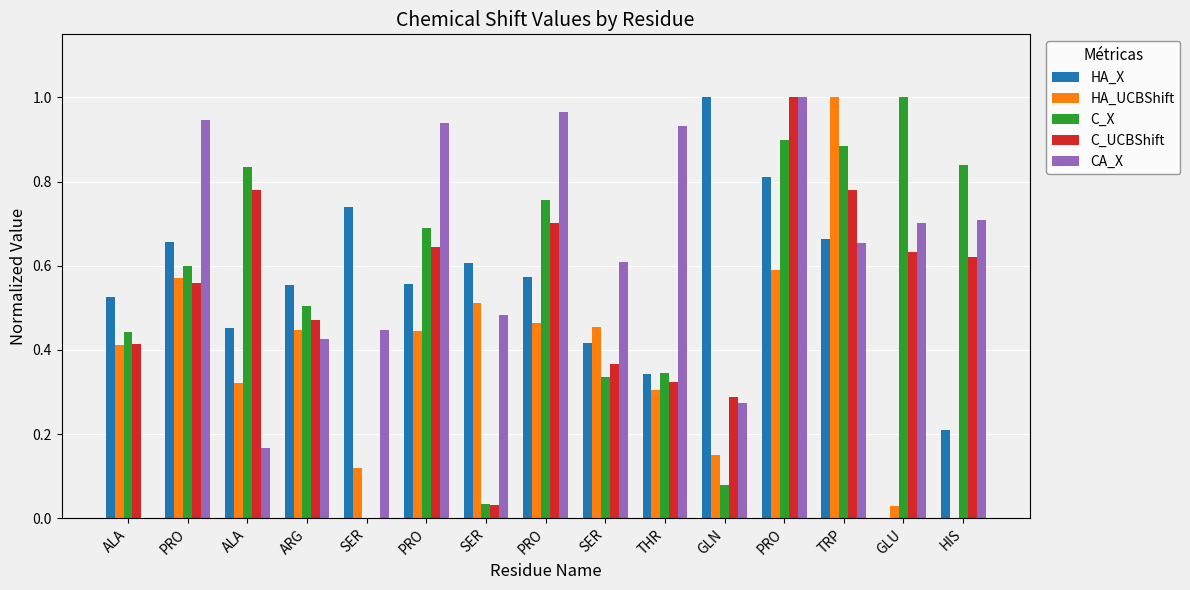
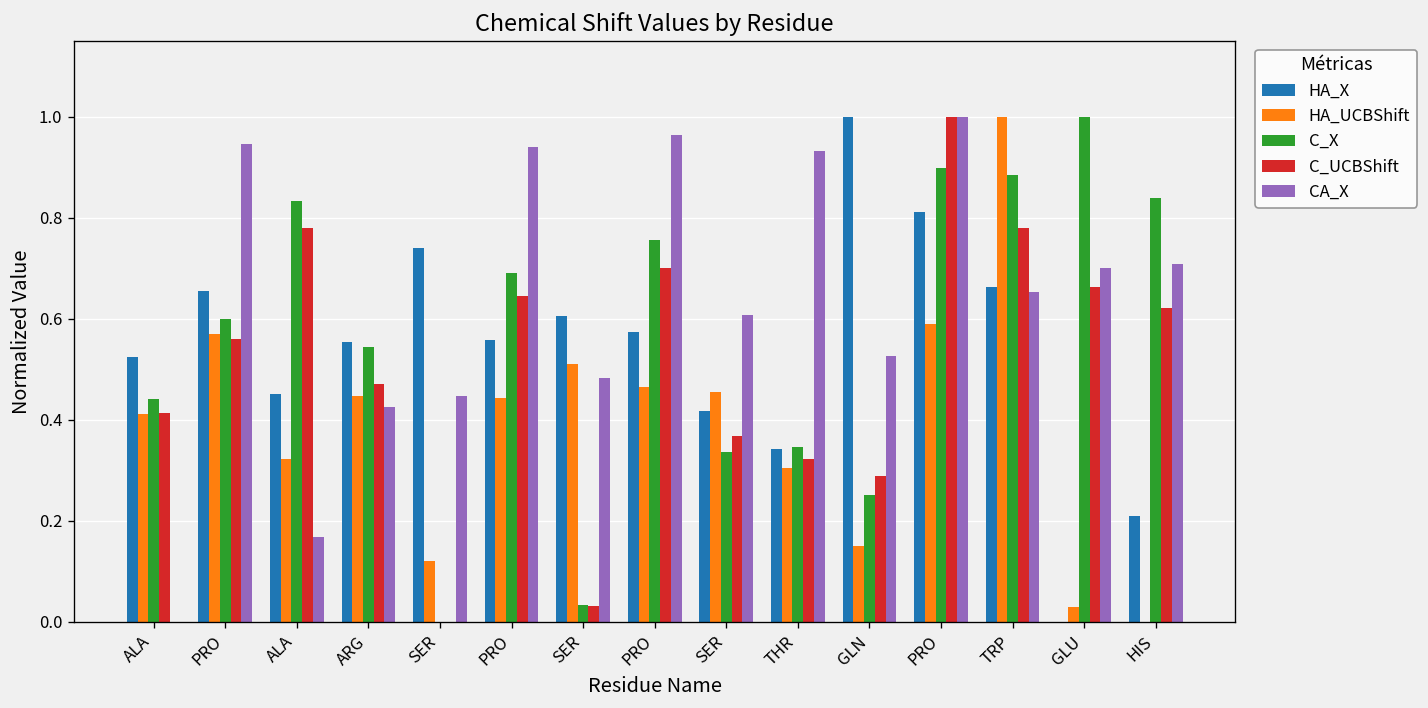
  {
    "HA_X": {
      "ARG": 0.55,
      "THR": 0.34,
      "GLN": 1.00,
      "TRP": 0.66,
      "GLU": 0.00,
      "HIS": 0.21
    },
    "HA_UCBShift": {
      "ARG": 0.45,
      "THR": 0.30,
      "GLN": 0.15,
      "TRP": 1.00,
      "GLU": 0.03,
      "HIS": 0.00
    },
    "C_X": {
-     "ARG": 0.51,
+     "ARG": 0.54,
      "THR": 0.35,
-     "GLN": 0.08,
+     "GLN": 0.25,
      "TRP": 0.89,
      "GLU": 1.00,
      "HIS": 0.84
    },
    "C_UCBShift": {
      "ARG": 0.47,
      "THR": 0.32,
      "GLN": 0.29,
      "TRP": 0.78,
-     "GLU": 0.63,
+     "GLU": 0.66,
      "HIS": 0.62
    },
    "CA_X": {
      "ARG": 0.42,
      "THR": 0.93,
-     "GLN": 0.27,
+     "GLN": 0.53,
      "TRP": 0.65,
      "GLU": 0.70,
      "HIS": 0.71
    }
  }
